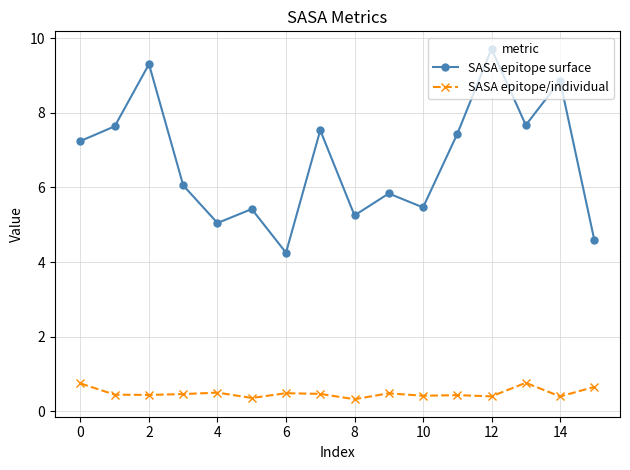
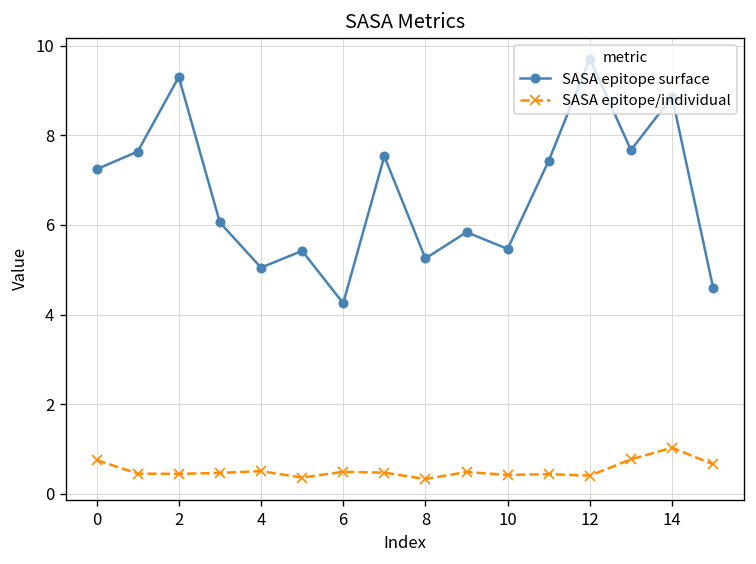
  {
    "SASA epitope surface": {
      "0": 7.2,
      "2": 9.3,
      "4": 5.0,
      "6": 4.3,
      "8": 5.3,
      "10": 5.5
    },
    "SASA epitope/individual": {
      "0": 0.8,
      "2": 0.4,
      "4": 0.5,
      "6": 0.5,
      "8": 0.3,
      "10": 0.4,
      "12": 0.4,
-     "14": 0.4
+     "14": 1.0
    }
  }
